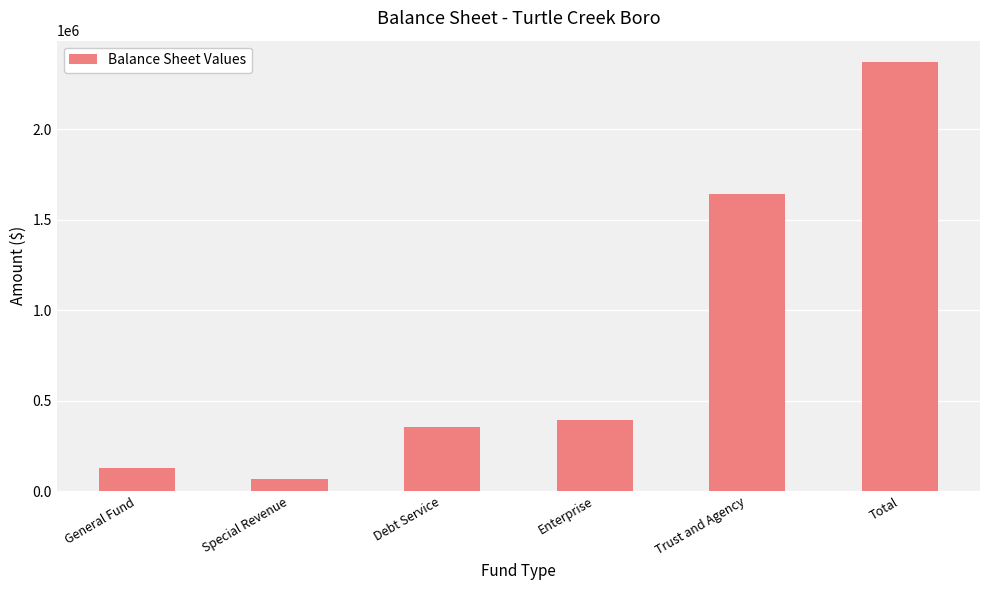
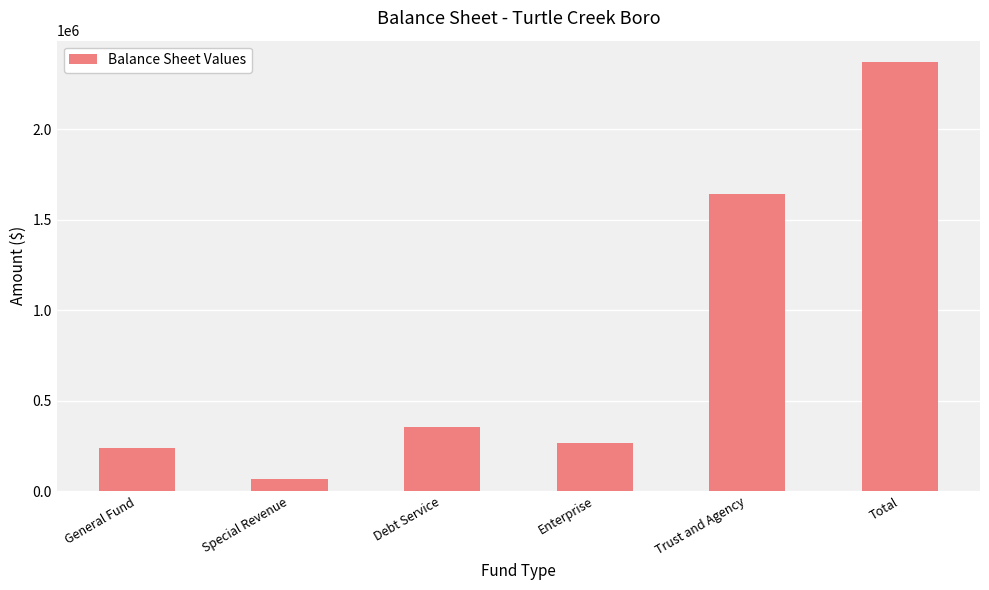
  {
-   "General Fund": 130000,
+   "General Fund": 240000,
    "Special Revenue": 70000,
    "Debt Service": 350000,
-   "Enterprise": 390000,
+   "Enterprise": 270000,
    "Trust and Agency": 1640000,
    "Total": 2370000
  }
